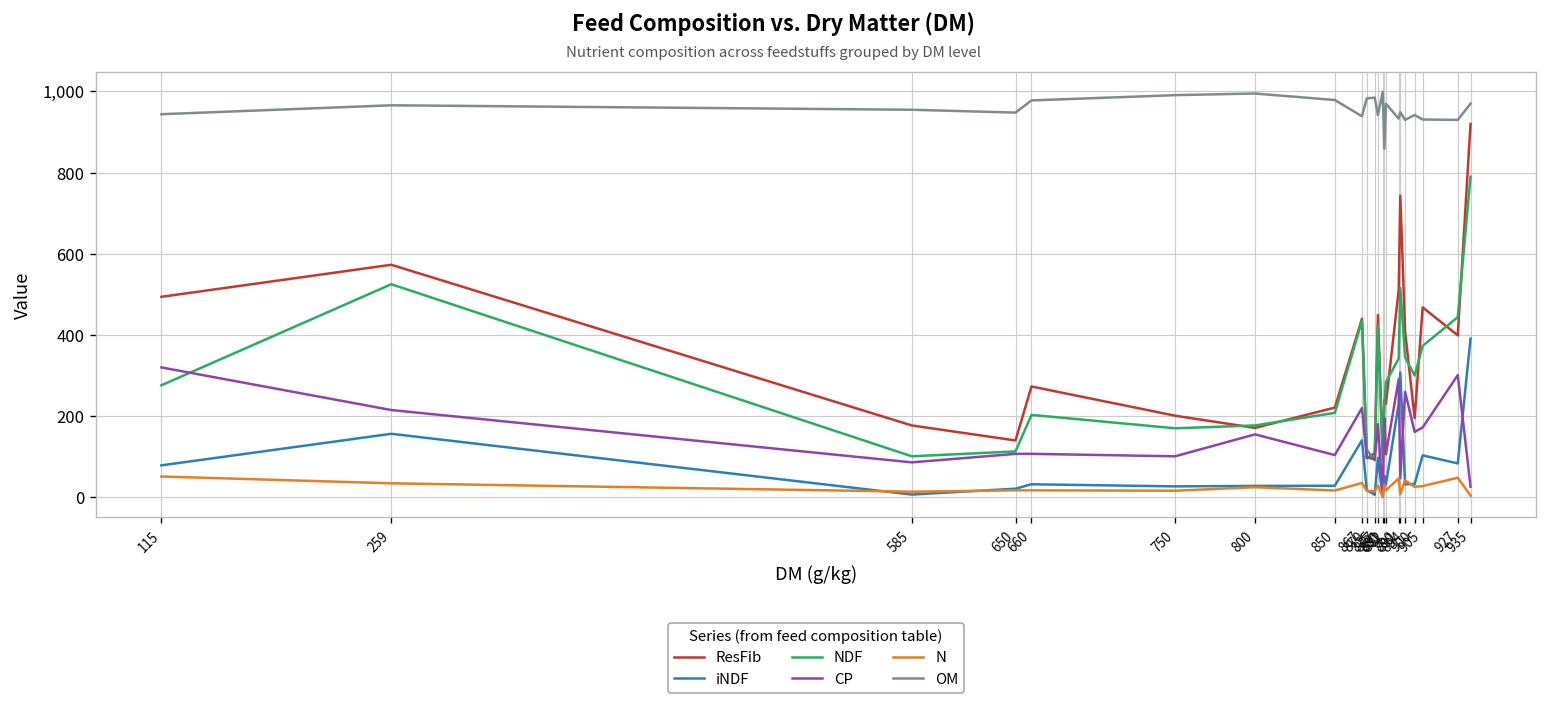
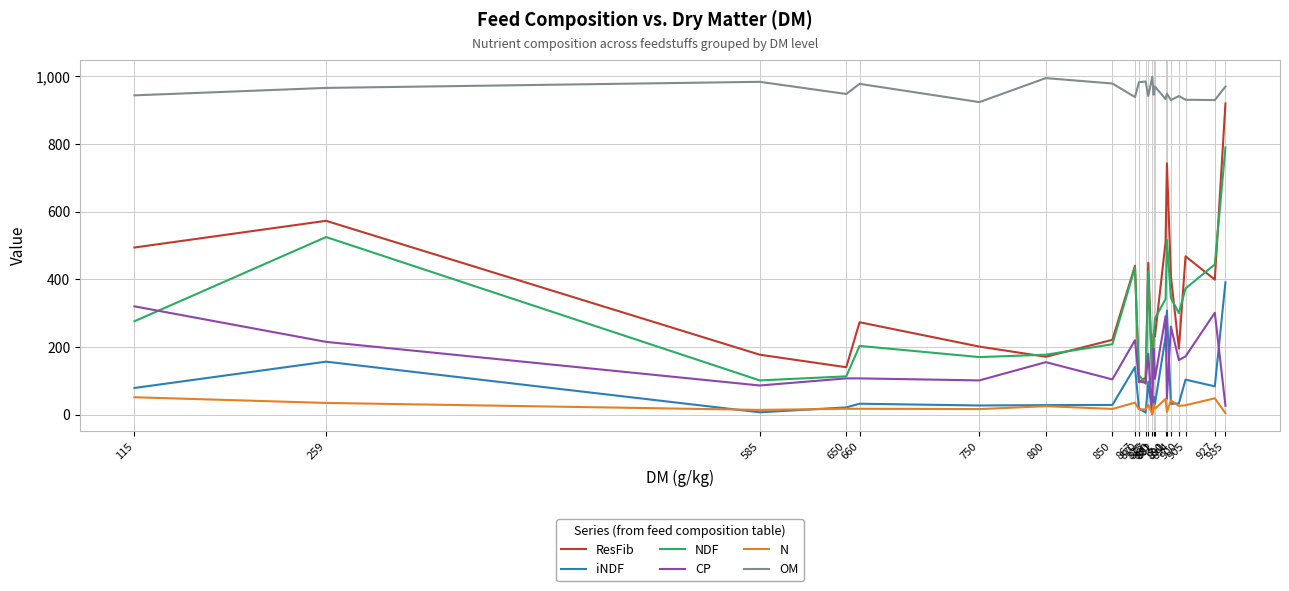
  {
    "ResFib": {
      "115": "490",
      "259": "570",
      "585": "180",
      "650": "140",
      "660": "270",
      "750": "200",
      "850": "220",
      "875": "110",
      "877": "450",
      "880": "110",
      "881": "240",
      "891": "740",
      "894": "410",
      "900": "200",
      "905": "470",
      "927": "400",
      "935": "920"
    },
    "iNDF": {
      "115": "80",
      "259": "160",
      "660": "30",
      "750": "30",
      "850": "30",
      "867": "140",
      "875": "10",
      "877": "100",
      "881": "50",
      "890": "230",
      "891": "310",
      "894": "30",
      "905": "100",
      "927": "80",
      "935": "390"
    },
    "NDF": {
      "115": "280",
      "259": "530",
      "585": "100",
      "660": "200",
      "750": "170",
      "850": "210",
      "870": "120",
      "877": "420",
      "880": "90",
      "882": "280",
      "890": "340",
      "894": "350",
      "900": "300",
      "905": "370",
      "927": "440",
      "935": "790"
    },
    "CP": {
      "115": "320",
      "259": "220",
      "585": "90",
      "660": "110",
      "750": "100",
      "800": "160",
      "850": "100",
      "867": "220",
      "877": "180",
      "881": "200",
      "882": "110",
      "890": "290",
      "894": "260",
      "900": "160",
      "905": "170",
      "927": "300",
      "935": "30"
    },
    "N": {
      "115": "50",
      "259": "30",
      "660": "20",
      "750": "20",
      "850": "20",
      "867": "40",
      "875": "20",
      "877": "30",
      "882": "20",
      "891": "10",
      "894": "40",
      "905": "30",
      "927": "50",
      "935": "0"
    },
    "OM": {
      "115": "940",
      "259": "970",
-     "585": "960",
+     "585": "980",
      "650": "950",
      "660": "980",
-     "750": "990",
+     "750": "920",
      "800": "1,000",
      "850": "980",
      "867": "940",
      "870": "980",
      "875": "990",
      "877": "940",
      "880": "1,000",
-     "881": "860",
+     "881": "950",
      "882": "970",
      "890": "930",
      "891": "950",
      "894": "930",
      "900": "940",
      "905": "930",
      "927": "930",
      "935": "970"
    }
  }
